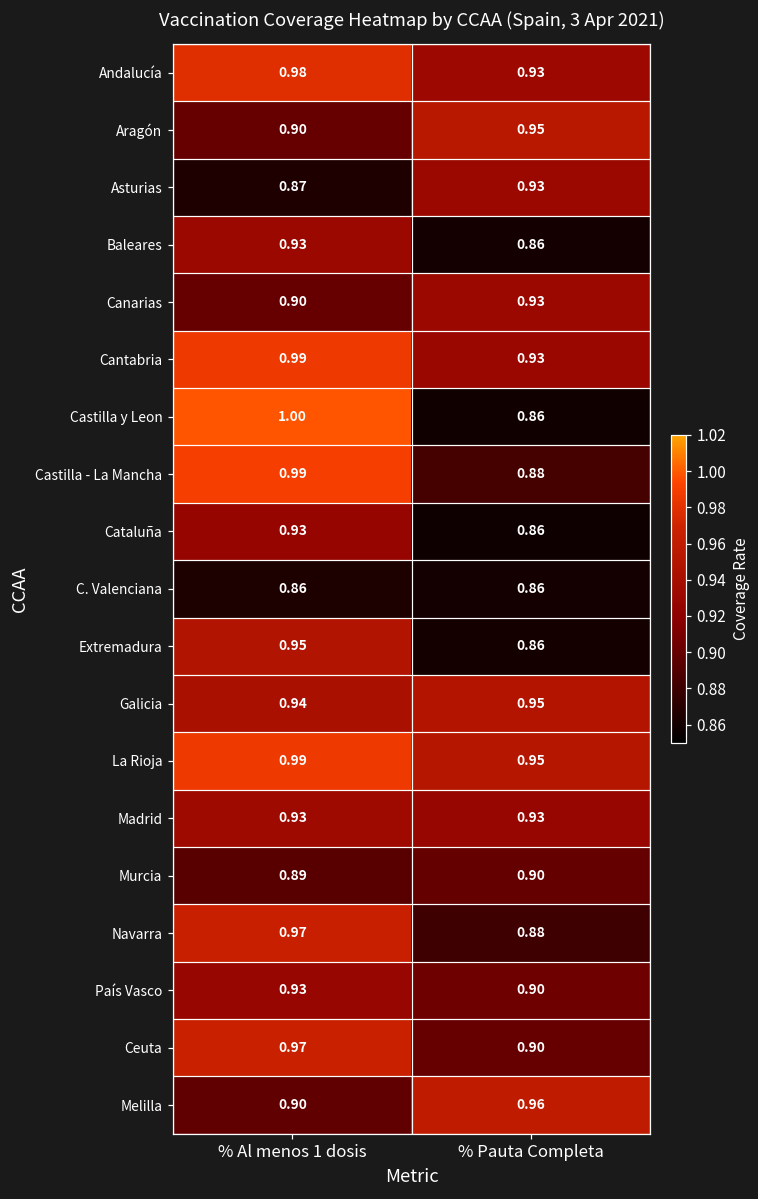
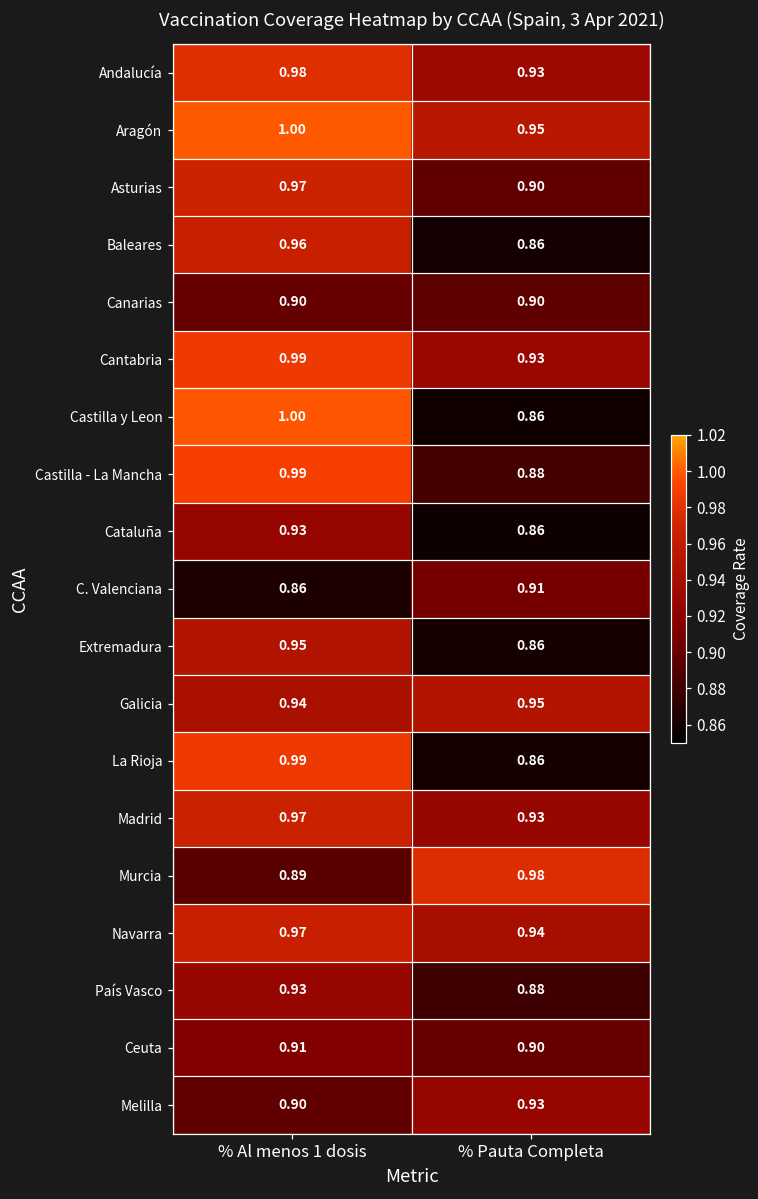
  {
    "Andalucía": {
      "% Al menos 1 dosis": 0.98,
      "% Pauta Completa": 0.93
    },
    "Aragón": {
-     "% Al menos 1 dosis": 0.90,
+     "% Al menos 1 dosis": 1.00,
      "% Pauta Completa": 0.95
    },
    "Asturias": {
-     "% Al menos 1 dosis": 0.87,
-     "% Pauta Completa": 0.93
+     "% Al menos 1 dosis": 0.97,
+     "% Pauta Completa": 0.90
    },
    "Baleares": {
-     "% Al menos 1 dosis": 0.93,
+     "% Al menos 1 dosis": 0.96,
      "% Pauta Completa": 0.86
    },
    "Canarias": {
      "% Al menos 1 dosis": 0.90,
-     "% Pauta Completa": 0.93
+     "% Pauta Completa": 0.90
    },
    "Cantabria": {
      "% Al menos 1 dosis": 0.99,
      "% Pauta Completa": 0.93
    },
    "Castilla y Leon": {
      "% Al menos 1 dosis": 1.00,
      "% Pauta Completa": 0.86
    },
    "Castilla - La Mancha": {
      "% Al menos 1 dosis": 0.99,
      "% Pauta Completa": 0.88
    },
    "Cataluña": {
      "% Al menos 1 dosis": 0.93,
      "% Pauta Completa": 0.86
    },
    "C. Valenciana": {
      "% Al menos 1 dosis": 0.86,
-     "% Pauta Completa": 0.86
+     "% Pauta Completa": 0.91
    },
    "Extremadura": {
      "% Al menos 1 dosis": 0.95,
      "% Pauta Completa": 0.86
    },
    "Galicia": {
      "% Al menos 1 dosis": 0.94,
      "% Pauta Completa": 0.95
    },
    "La Rioja": {
      "% Al menos 1 dosis": 0.99,
-     "% Pauta Completa": 0.95
+     "% Pauta Completa": 0.86
    },
    "Madrid": {
-     "% Al menos 1 dosis": 0.93,
+     "% Al menos 1 dosis": 0.97,
      "% Pauta Completa": 0.93
    },
    "Murcia": {
      "% Al menos 1 dosis": 0.89,
-     "% Pauta Completa": 0.90
+     "% Pauta Completa": 0.98
    },
    "Navarra": {
      "% Al menos 1 dosis": 0.97,
-     "% Pauta Completa": 0.88
+     "% Pauta Completa": 0.94
    },
    "País Vasco": {
      "% Al menos 1 dosis": 0.93,
-     "% Pauta Completa": 0.90
+     "% Pauta Completa": 0.88
    },
    "Ceuta": {
-     "% Al menos 1 dosis": 0.97,
+     "% Al menos 1 dosis": 0.91,
      "% Pauta Completa": 0.90
    },
    "Melilla": {
      "% Al menos 1 dosis": 0.90,
-     "% Pauta Completa": 0.96
+     "% Pauta Completa": 0.93
    }
  }
